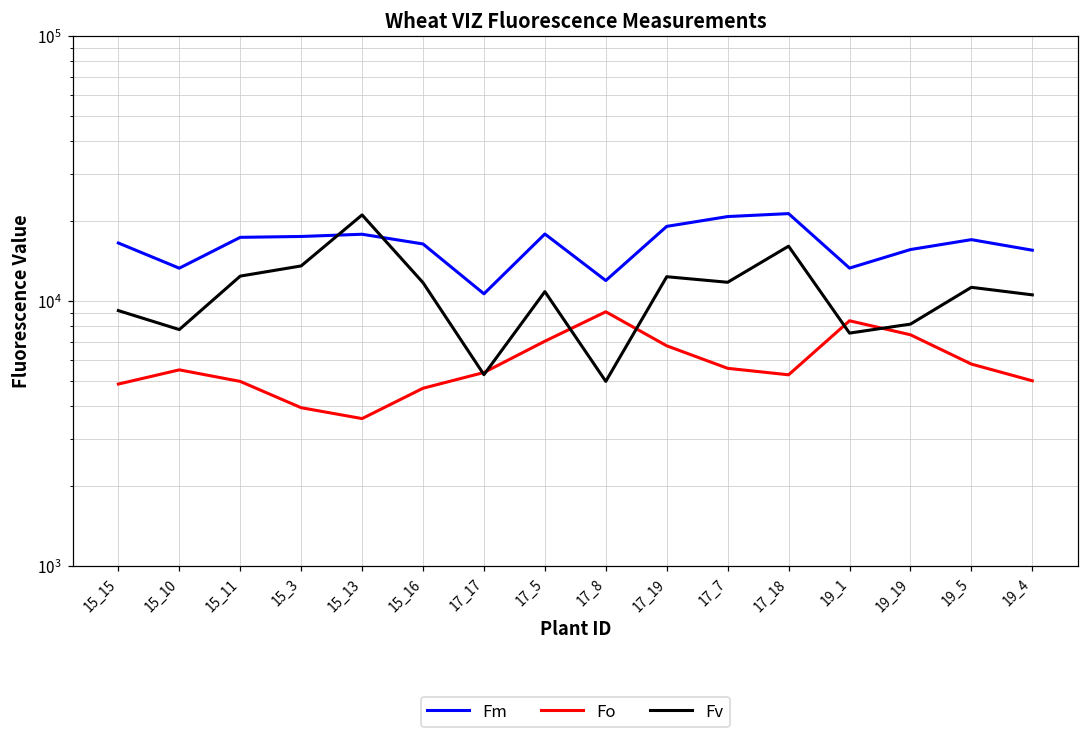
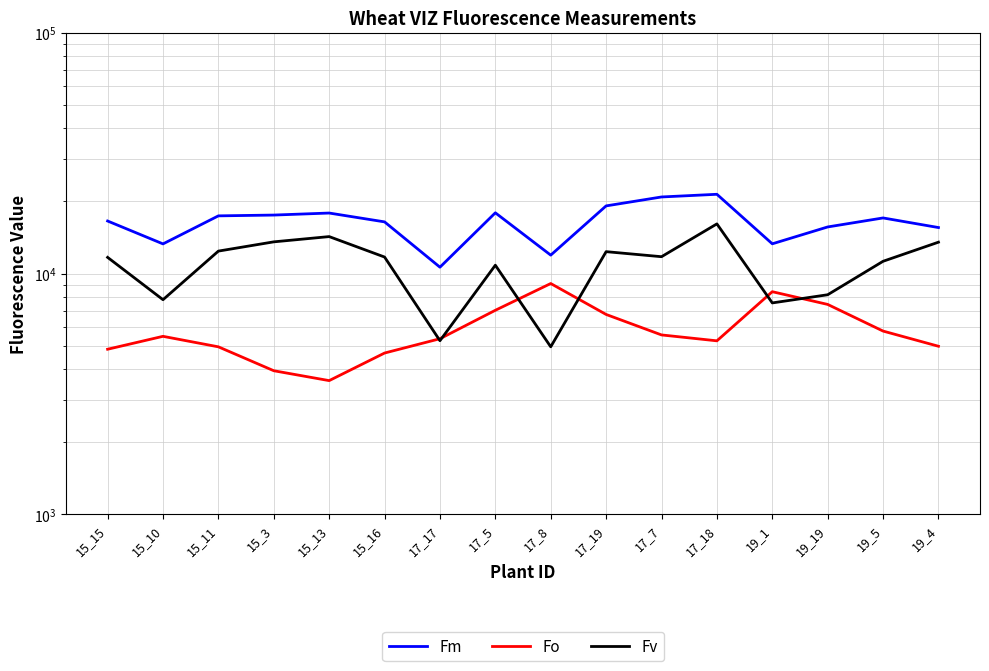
  {
    "Fm": {
      "15_15": 17000,
      "15_10": 13000,
      "15_11": 17000,
      "15_3": 17000,
      "15_13": 18000,
      "15_16": 16000,
      "17_17": 11000,
      "17_5": 18000,
      "17_8": 12000,
      "17_19": 19000,
      "17_7": 21000,
      "17_18": 21000,
      "19_1": 13000,
      "19_19": 16000,
      "19_5": 17000,
      "19_4": 16000
    },
    "Fo": {
      "15_15": 4900,
      "15_10": 5500,
      "15_11": 5000,
      "15_3": 3900,
      "15_13": 3600,
      "15_16": 4700,
      "17_5": 7000,
      "17_8": 9100,
      "17_19": 6800,
      "17_7": 5600,
      "17_18": 5300,
      "19_1": 8400,
      "19_19": 7400,
      "19_5": 5800,
      "19_4": 5000
    },
    "Fv": {
-     "15_15": 9200,
+     "15_15": 12000,
      "15_10": 7800,
      "15_11": 12000,
      "15_3": 14000,
-     "15_13": 21000,
+     "15_13": 14000,
      "15_16": 12000,
      "17_5": 11000,
      "17_8": 5000,
      "17_19": 12000,
      "17_7": 12000,
      "17_18": 16000,
      "19_1": 7600,
      "19_19": 8200,
      "19_5": 11000,
-     "19_4": 11000
+     "19_4": 13000
    }
  }
